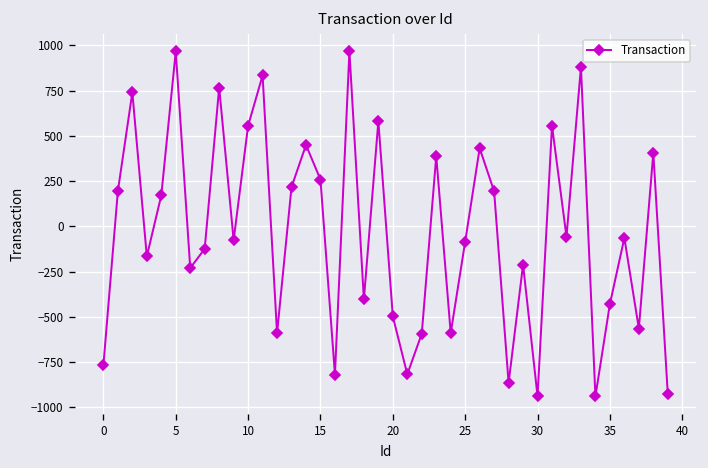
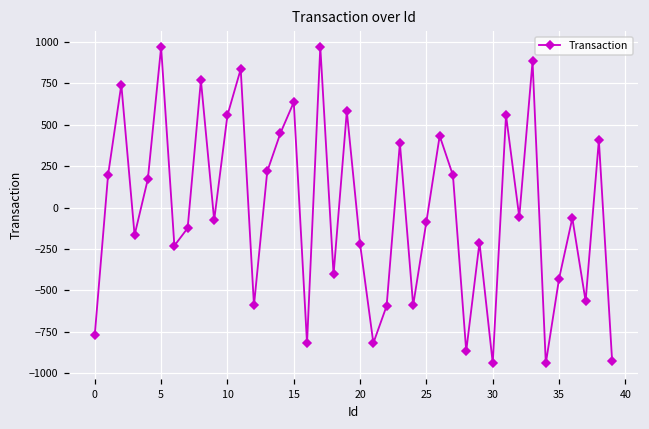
  {
    "0": -770,
    "5": 970,
    "10": 560,
-   "15": 260,
-   "20": -500,
+   "15": 630,
+   "20": -220,
    "25": -80,
    "30": -940,
    "35": -430
  }
